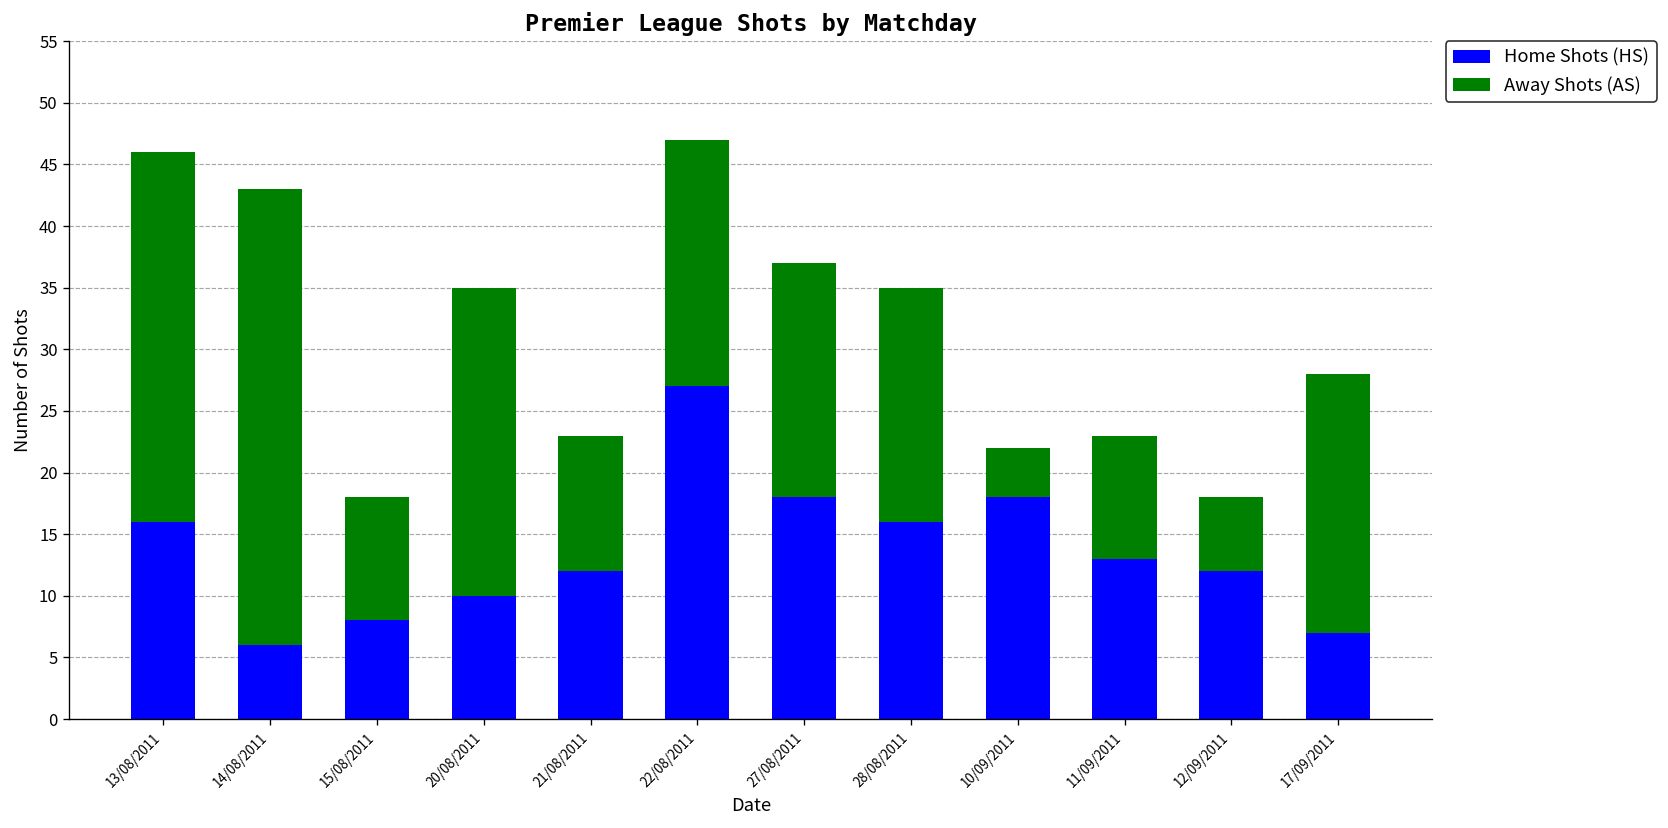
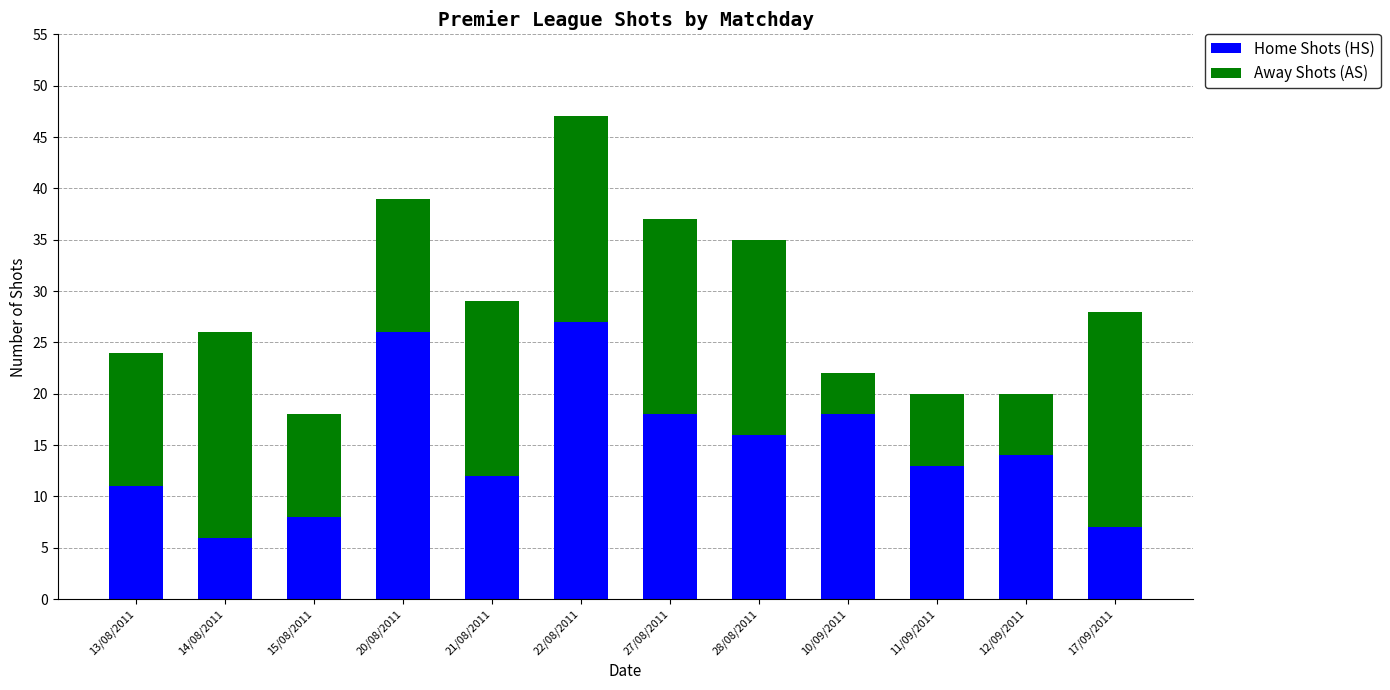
  {
    "Home Shots (HS)": {
-     "13/08/2011": 16,
+     "13/08/2011": 11,
      "14/08/2011": 6,
      "15/08/2011": 8,
-     "20/08/2011": 10,
+     "20/08/2011": 26,
      "21/08/2011": 12,
      "22/08/2011": 27,
      "27/08/2011": 18,
      "28/08/2011": 16,
      "10/09/2011": 18,
      "11/09/2011": 13,
-     "12/09/2011": 12,
+     "12/09/2011": 14,
      "17/09/2011": 7
    },
    "Away Shots (AS)": {
-     "13/08/2011": 30,
-     "14/08/2011": 37,
+     "13/08/2011": 13,
+     "14/08/2011": 20,
      "15/08/2011": 10,
-     "20/08/2011": 25,
-     "21/08/2011": 11,
+     "20/08/2011": 13,
+     "21/08/2011": 17,
      "22/08/2011": 20,
      "27/08/2011": 19,
      "28/08/2011": 19,
      "10/09/2011": 4,
-     "11/09/2011": 10,
+     "11/09/2011": 7,
      "12/09/2011": 6,
      "17/09/2011": 21
    }
  }
